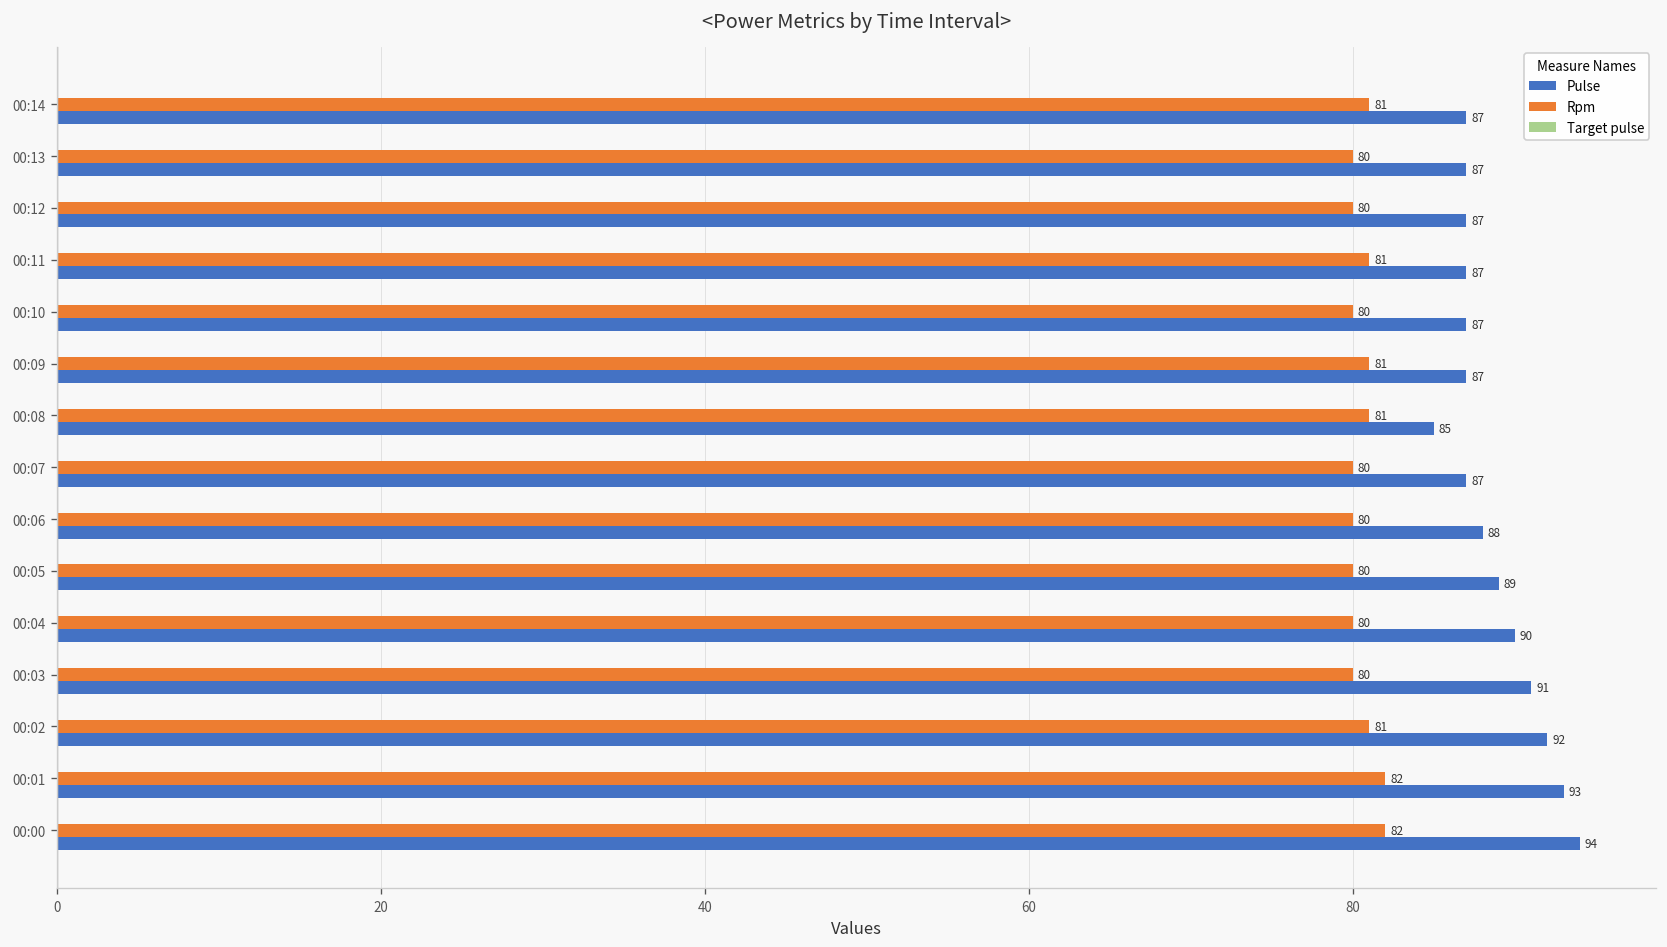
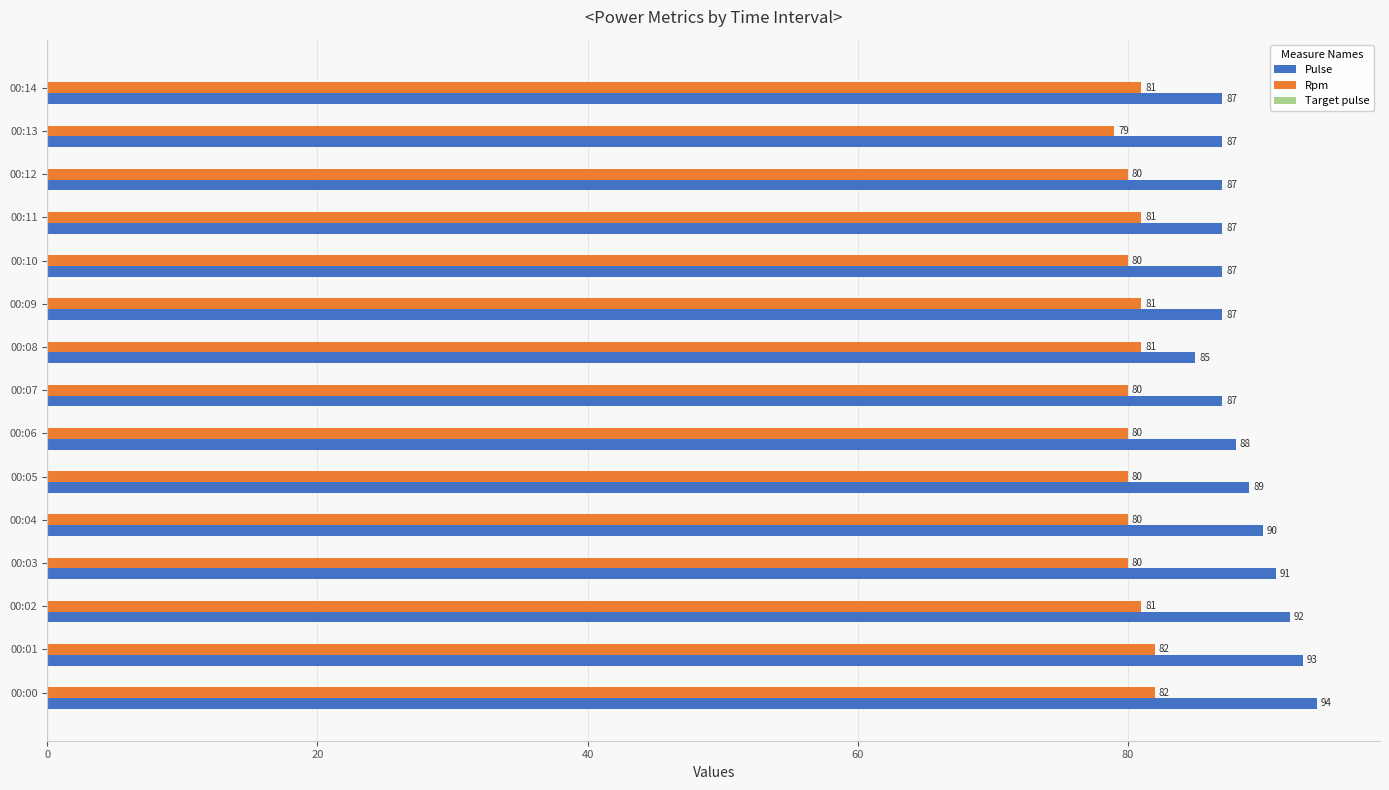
  {
    "Pulse": {
      "00:14": 87,
      "00:13": 87,
      "00:12": 87,
      "00:11": 87,
      "00:10": 87,
      "00:09": 87,
      "00:08": 85,
      "00:07": 87,
      "00:06": 88,
      "00:05": 89,
      "00:04": 90,
      "00:03": 91,
      "00:02": 92,
      "00:01": 93,
      "00:00": 94
    },
    "Rpm": {
      "00:14": 81,
-     "00:13": 80,
+     "00:13": 79,
      "00:12": 80,
      "00:11": 81,
      "00:10": 80,
      "00:09": 81,
      "00:08": 81,
      "00:07": 80,
      "00:06": 80,
      "00:05": 80,
      "00:04": 80,
      "00:03": 80,
      "00:02": 81,
      "00:01": 82,
      "00:00": 82
    },
    "Target pulse": {
      "00:14": 0.0,
      "00:13": 0.0,
      "00:12": 0.0,
      "00:11": 0.0,
      "00:10": 0.0,
      "00:09": 0.0,
      "00:08": 0.0,
      "00:07": 0.0,
      "00:06": 0.0,
      "00:05": 0.0,
      "00:04": 0.0,
      "00:03": 0.0,
      "00:02": 0.0,
      "00:01": 0.0,
      "00:00": 0.0
    }
  }
